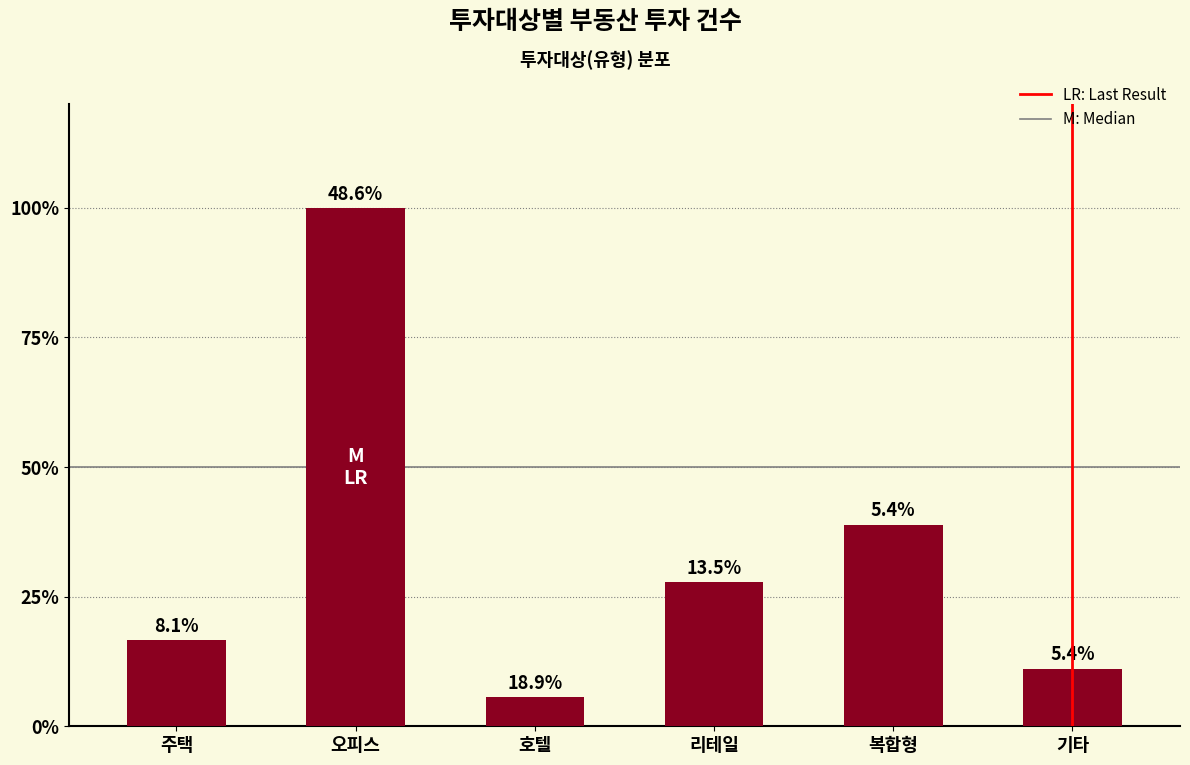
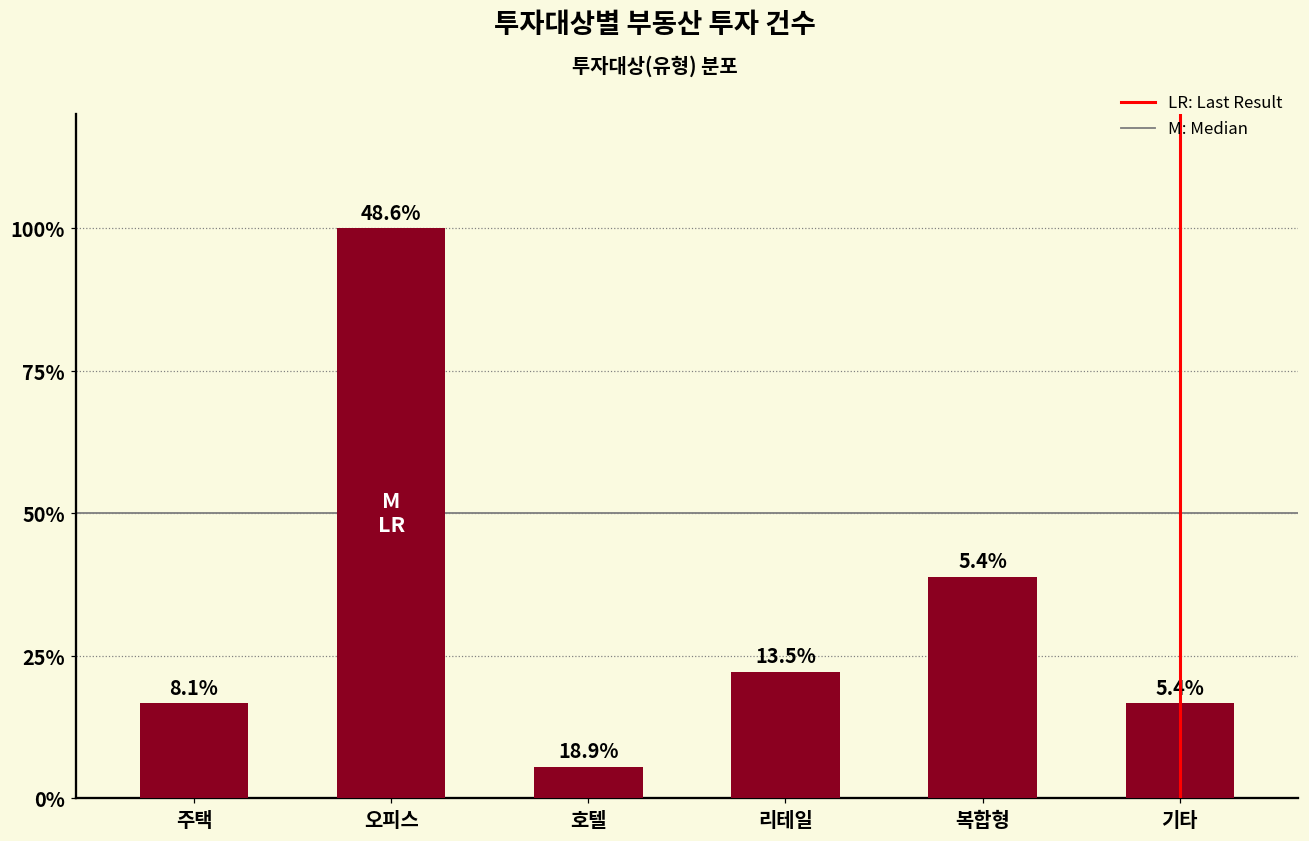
  {
-   "리테일": "28%",
-   "기타": "11%"
+   "리테일": "22%",
+   "기타": "17%"
  }
